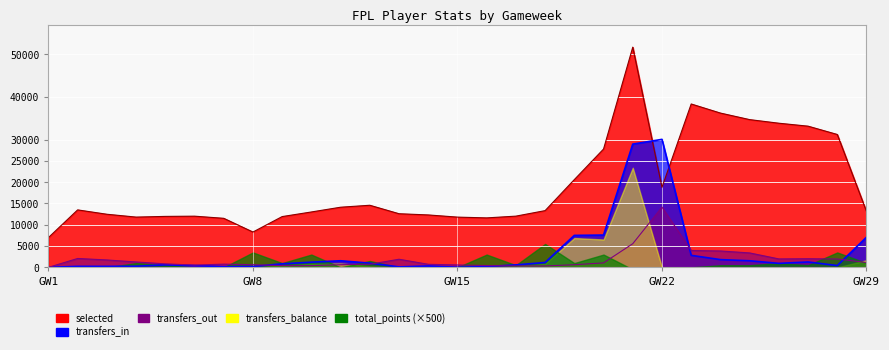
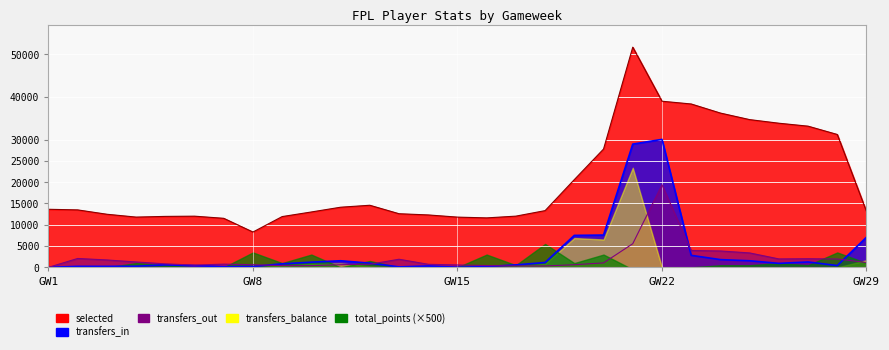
  {
    "selected": {
-     "GW1": 7000,
+     "GW1": 14000,
      "GW8": 8000,
      "GW15": 12000,
-     "GW22": 19000,
+     "GW22": 39000,
      "GW29": 13000
    },
    "transfers_in": {
      "GW22": 30000,
      "GW29": 7000
    },
    "transfers_out": {
-     "GW22": 14000
+     "GW22": 19000
    }
  }
